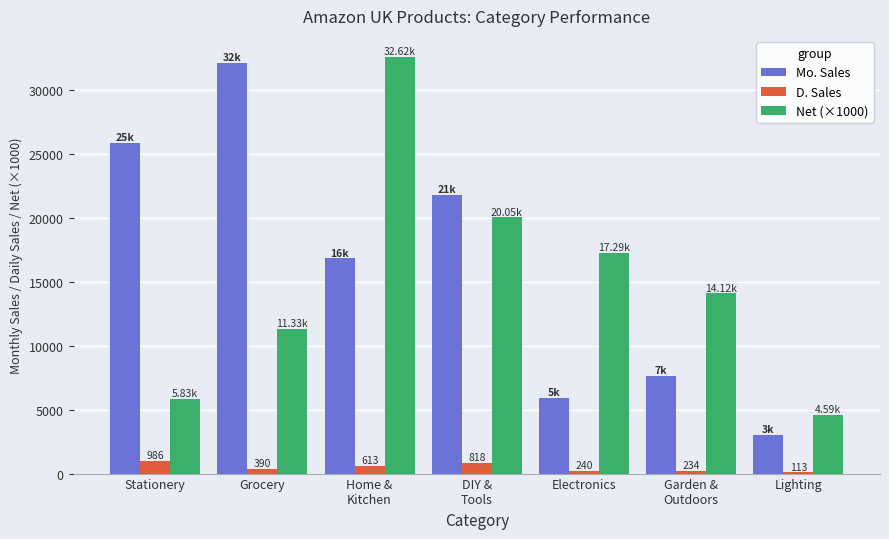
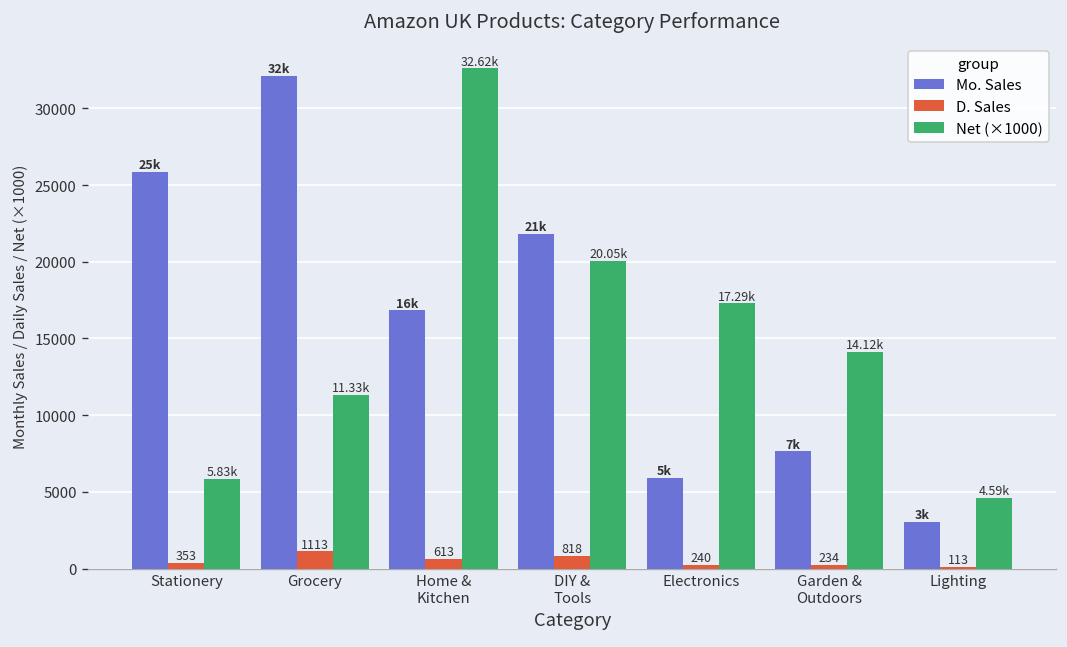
  {
    "Mo. Sales": {
      "Grocery": "32k",
      "Lighting": "3k"
    },
    "D. Sales": {
-     "Stationery": "986",
-     "Grocery": "390",
+     "Stationery": "353",
+     "Grocery": "1113",
      "Home & Kitchen": "613",
      "DIY & Tools": "818",
      "Electronics": "240",
      "Garden & Outdoors": "234",
      "Lighting": "113"
    },
    "Net (×1000)": {
      "Stationery": "5.83k",
      "Grocery": "11.33k",
      "Home & Kitchen": "32.62k",
      "DIY & Tools": "20.05k",
      "Electronics": "17.29k",
      "Garden & Outdoors": "14.12k",
      "Lighting": "4.59k"
    }
  }
